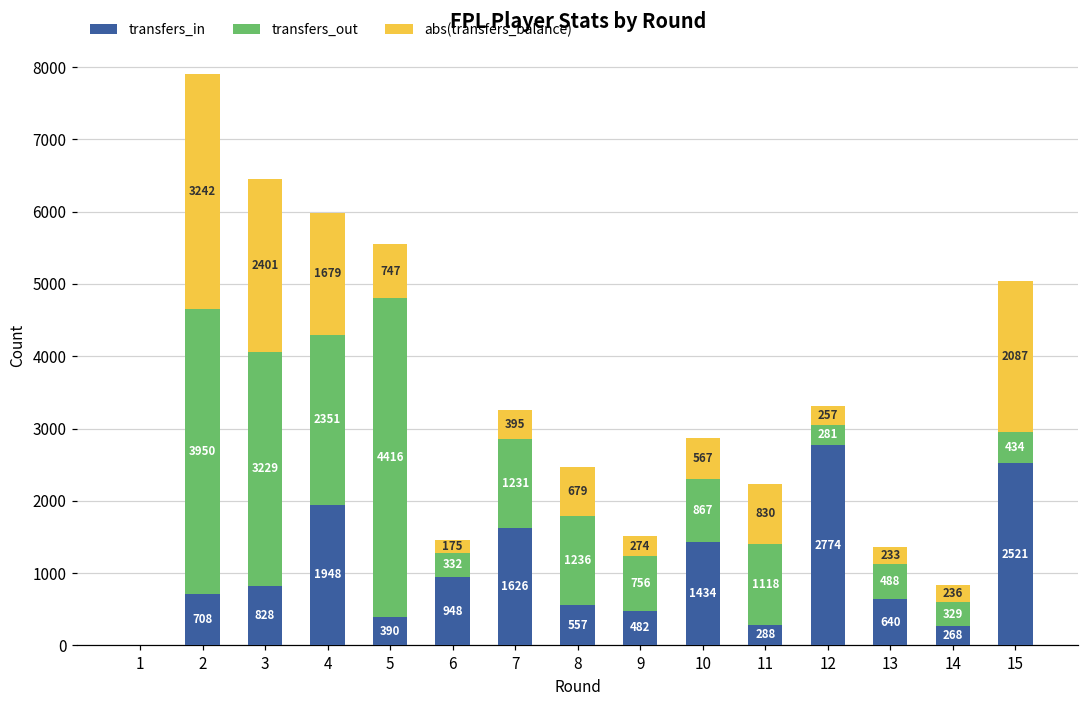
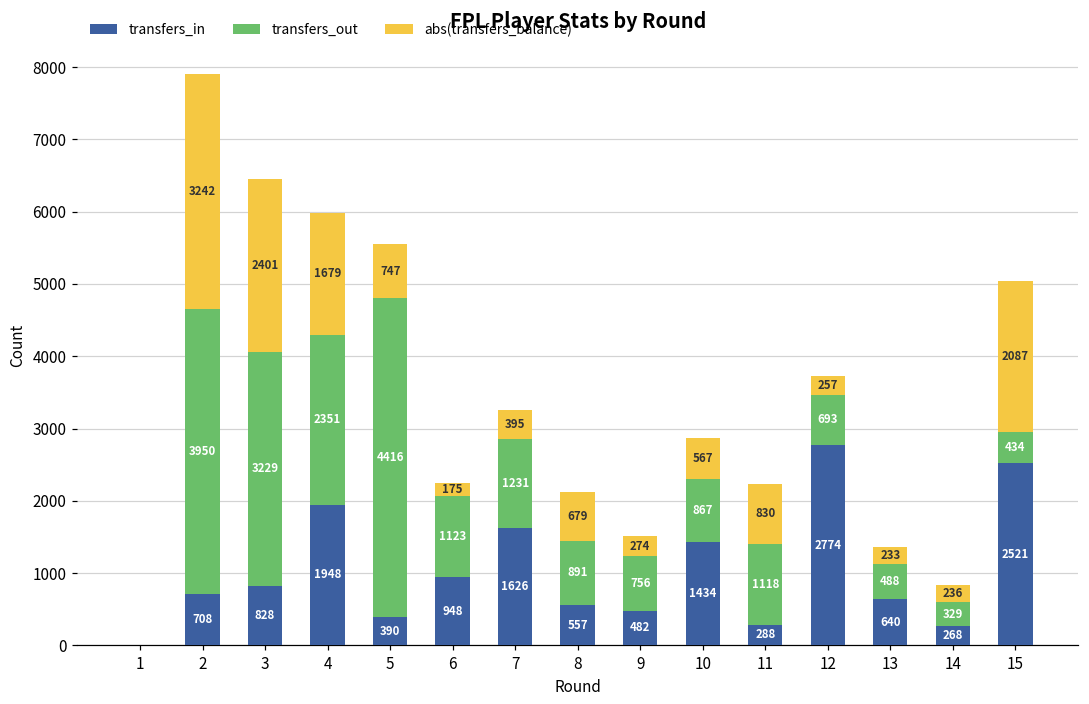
  {
    "transfers_in": {
      "2": 708,
      "3": 828,
      "4": 1948,
      "5": 390,
      "6": 948,
      "7": 1626,
      "8": 557,
      "9": 482,
      "10": 1434,
      "11": 288,
      "12": 2774,
      "13": 640,
      "14": 268,
      "15": 2521
    },
    "transfers_out": {
      "2": 3950,
      "3": 3229,
      "4": 2351,
      "5": 4416,
-     "6": 332,
+     "6": 1123,
      "7": 1231,
-     "8": 1236,
+     "8": 891,
      "9": 756,
      "10": 867,
      "11": 1118,
-     "12": 281,
+     "12": 693,
      "13": 488,
      "14": 329,
      "15": 434
    },
    "abs(transfers_balance)": {
      "2": 3242,
      "3": 2401,
      "4": 1679,
      "5": 747,
      "6": 175,
      "7": 395,
      "8": 679,
      "9": 274,
      "10": 567,
      "11": 830,
      "12": 257,
      "13": 233,
      "14": 236,
      "15": 2087
    }
  }
